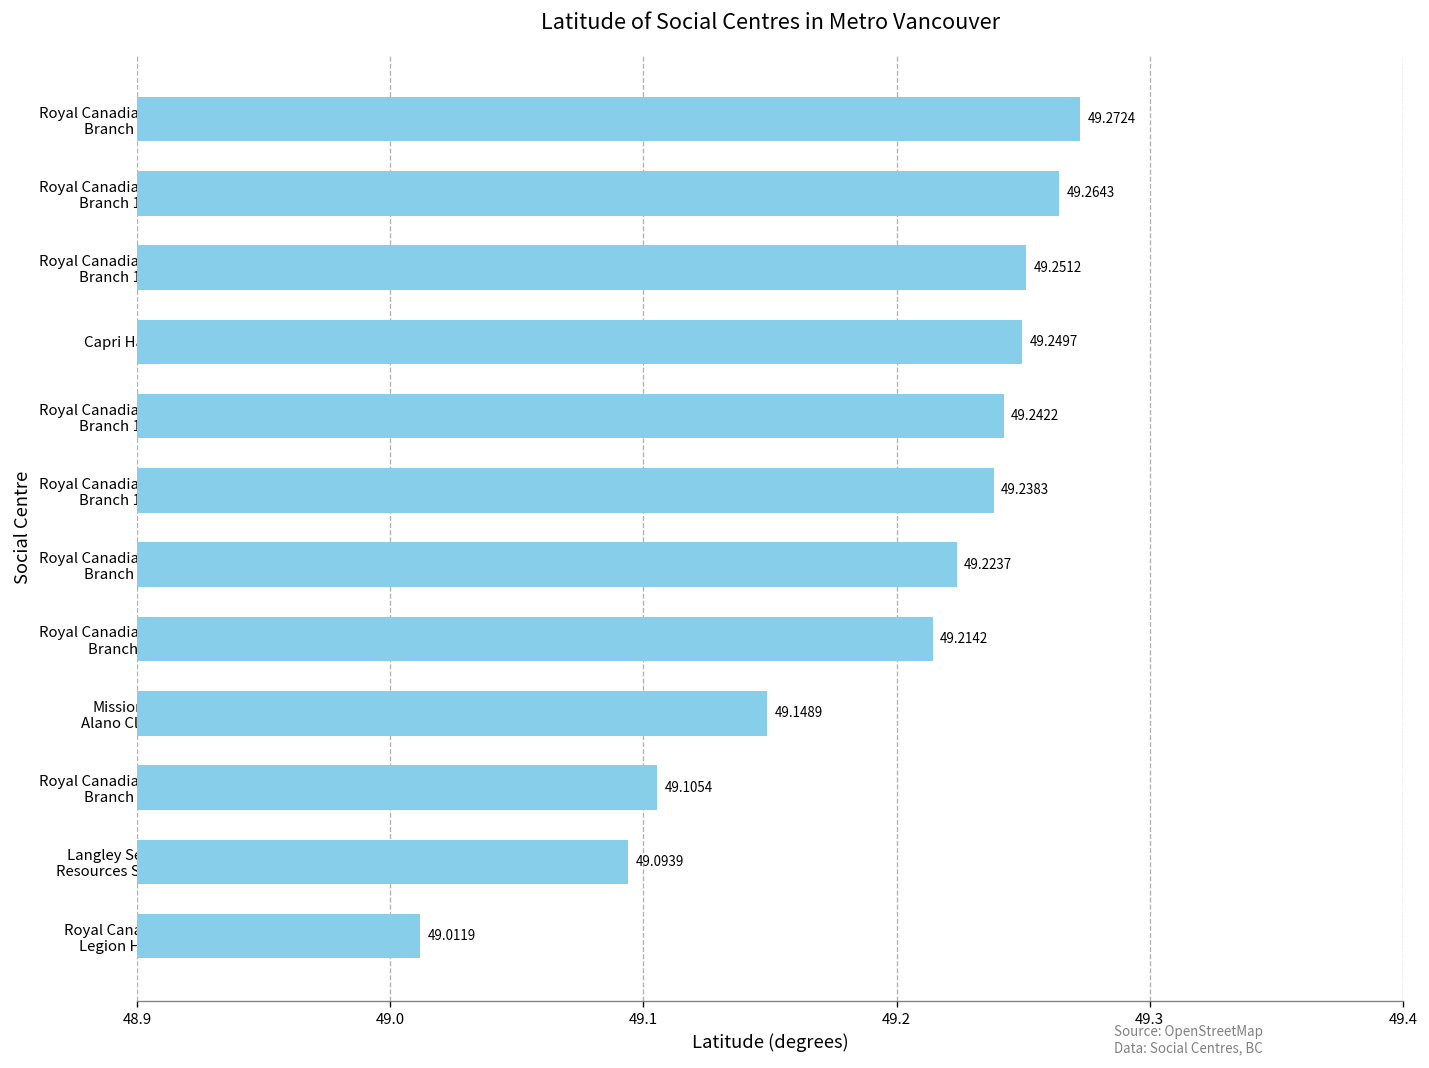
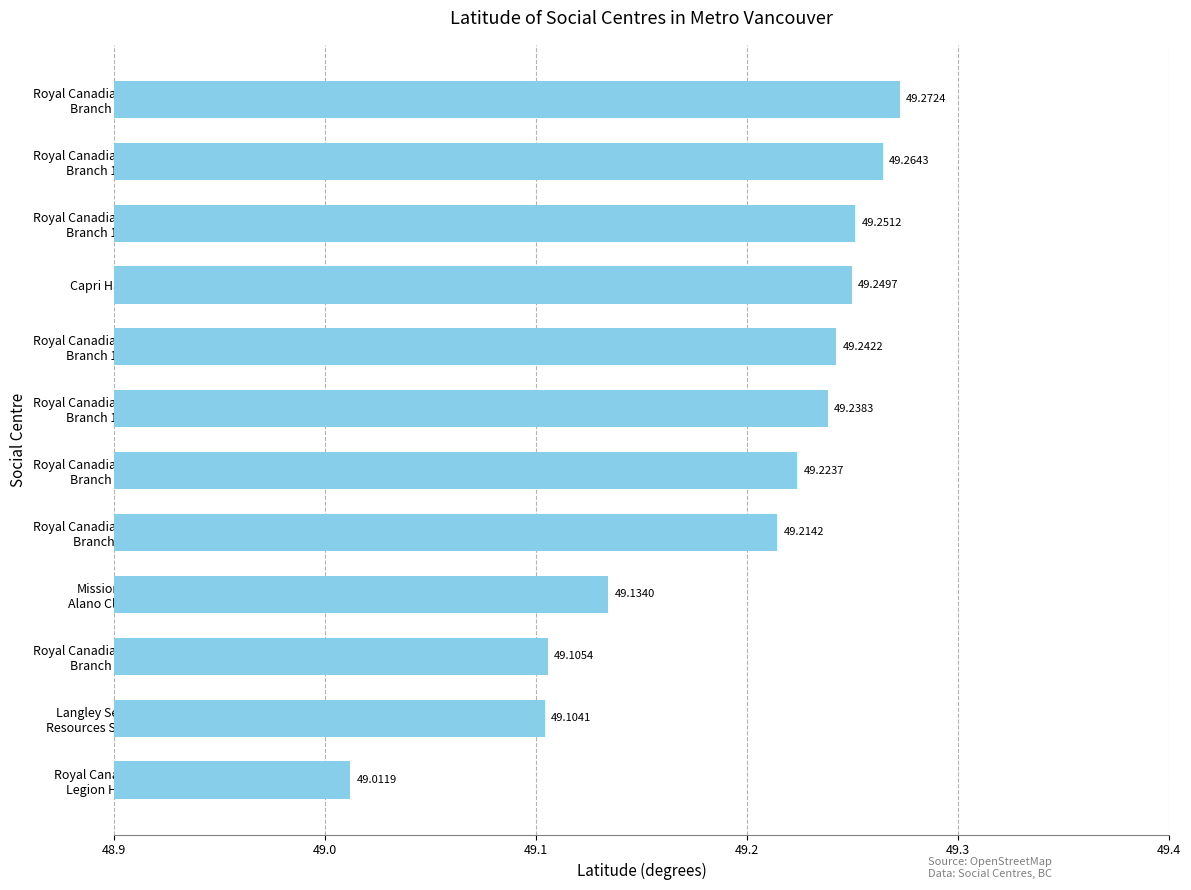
  {
    "Royal Canadian Legion Branch 44": 49.2724,
    "Royal Canadian Legion Branch 133": 49.2643,
    "Royal Canadian Legion Branch 177": 49.2512,
    "Capri Hall": 49.2497,
    "Royal Canadian Legion Branch 142": 49.2422,
    "Royal Canadian Legion Branch 178": 49.2383,
    "Royal Canadian Legion Branch 83": 49.2237,
    "Royal Canadian Legion Branch 2": 49.2142,
-   "Mission Alano Club": 49.1489,
+   "Mission Alano Club": 49.1340,
    "Royal Canadian Legion Branch 21": 49.1054,
-   "Langley Senior Resources Society": 49.0939,
+   "Langley Senior Resources Society": 49.1041,
    "Royal Canadian Legion Hall": 49.0119
  }
